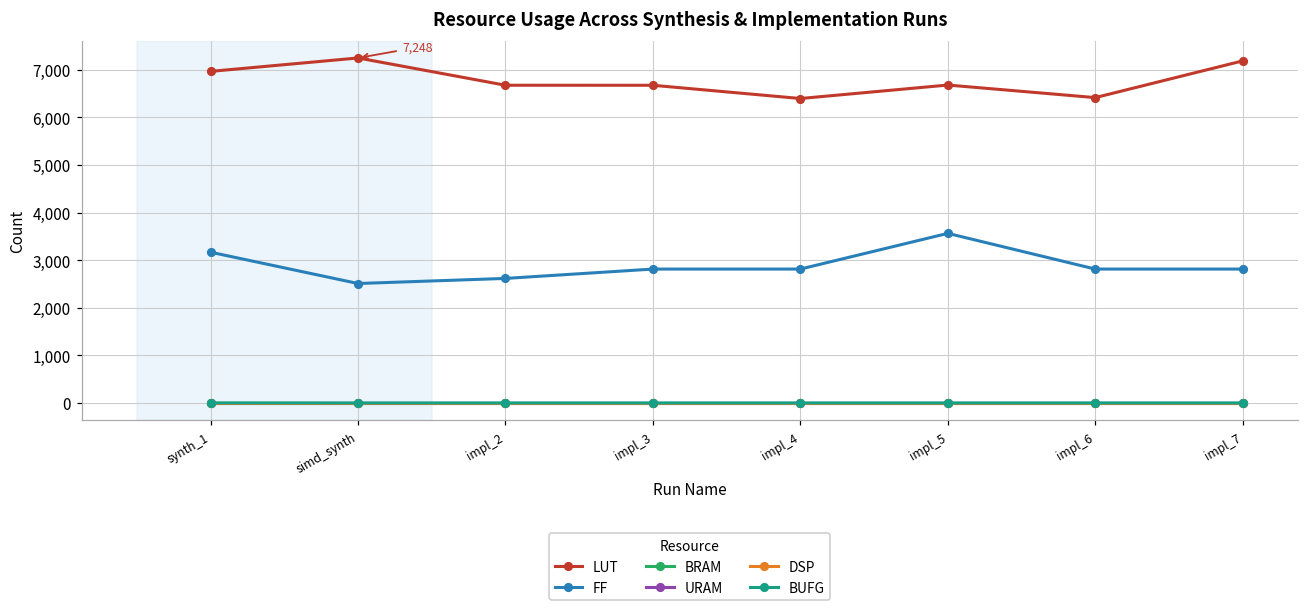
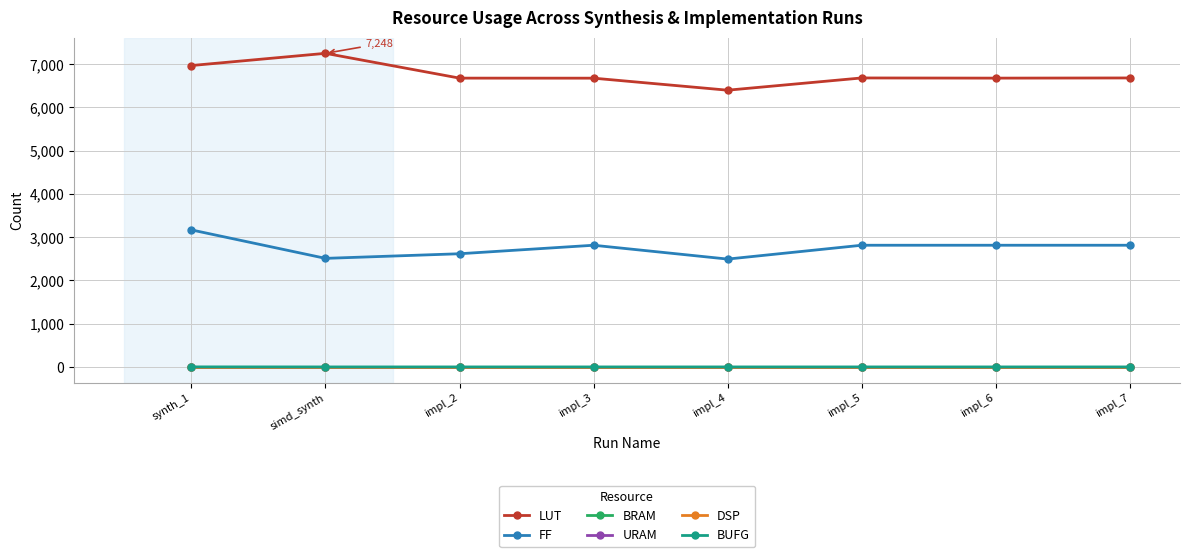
  {
    "LUT": {
      "synth_1": "7,000",
      "impl_2": "6,700",
      "impl_3": "6,700",
      "impl_4": "6,400",
      "impl_5": "6,700",
-     "impl_6": "6,400",
-     "impl_7": "7,200"
+     "impl_6": "6,700",
+     "impl_7": "6,700"
    },
    "FF": {
      "synth_1": "3,200",
      "simd_synth": "2,500",
      "impl_2": "2,600",
      "impl_3": "2,800",
-     "impl_4": "2,800",
-     "impl_5": "3,600",
+     "impl_4": "2,500",
+     "impl_5": "2,800",
      "impl_6": "2,800",
      "impl_7": "2,800"
    },
    "BUFG": {
      "synth_1": "0",
      "simd_synth": "0",
      "impl_2": "0",
      "impl_3": "0",
      "impl_4": "0",
      "impl_5": "0",
      "impl_6": "0",
      "impl_7": "0"
    }
  }
